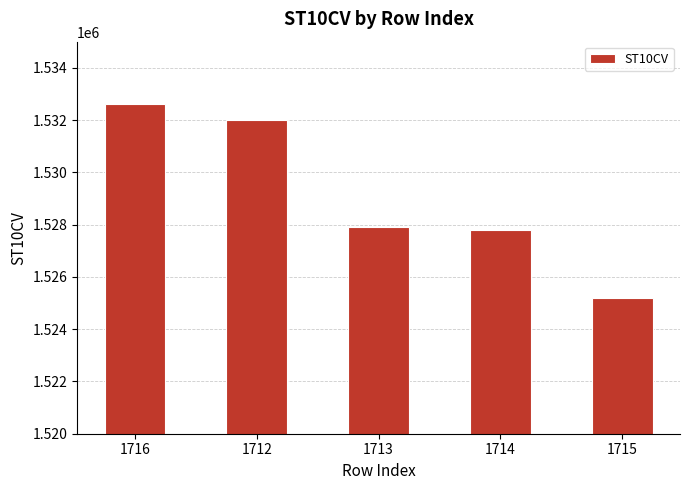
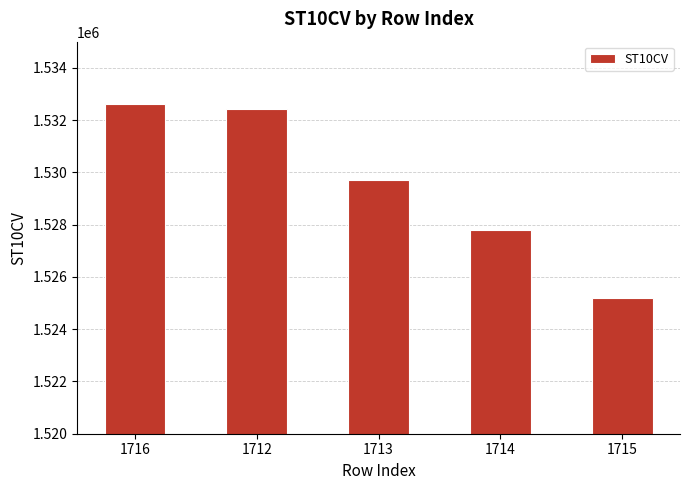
  {
    "1716": 1532600,
-   "1712": 1532000,
-   "1713": 1527900,
+   "1712": 1532400,
+   "1713": 1529700,
    "1714": 1527800,
    "1715": 1525200
  }
